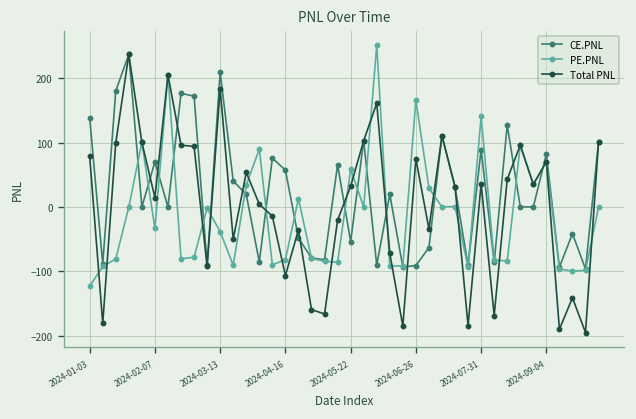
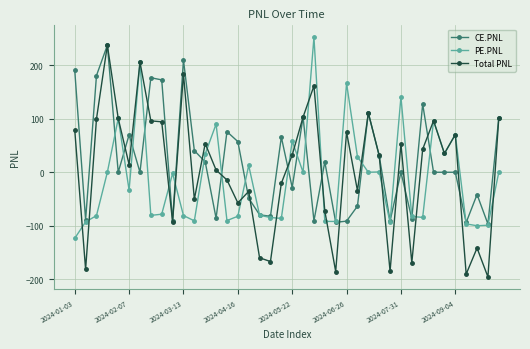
  {
    "CE.PNL": {
-     "2024-01-03": 140,
+     "2024-01-03": 190,
      "2024-02-07": 70,
      "2024-03-13": 210,
      "2024-04-16": 60,
-     "2024-05-22": -50,
+     "2024-05-22": -30,
      "2024-06-26": -90,
-     "2024-07-31": 90,
-     "2024-09-04": 80
+     "2024-07-31": 0,
+     "2024-09-04": 0
    },
    "PE.PNL": {
      "2024-01-03": -120,
      "2024-02-07": -30,
-     "2024-03-13": -40,
+     "2024-03-13": -80,
      "2024-04-16": -80,
      "2024-05-22": 60,
      "2024-06-26": 170,
      "2024-07-31": 140
    },
    "Total PNL": {
      "2024-01-03": 80,
      "2024-02-07": 10,
      "2024-03-13": 180,
-     "2024-04-16": -110,
+     "2024-04-16": -60,
      "2024-05-22": 30,
      "2024-06-26": 70,
-     "2024-07-31": 40
+     "2024-07-31": 50
    }
  }
